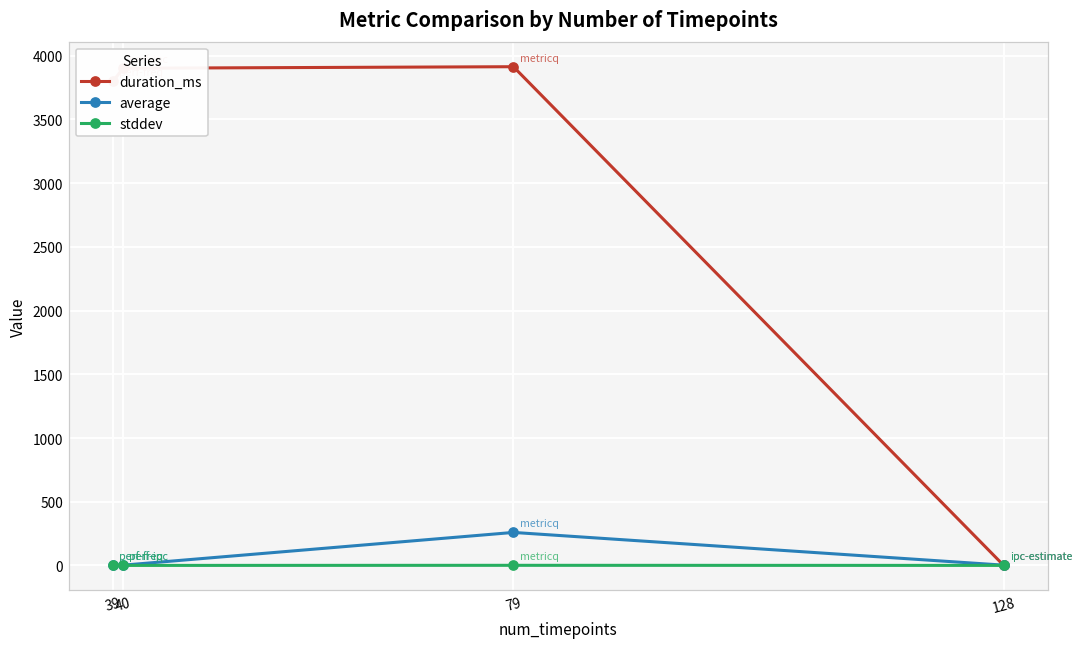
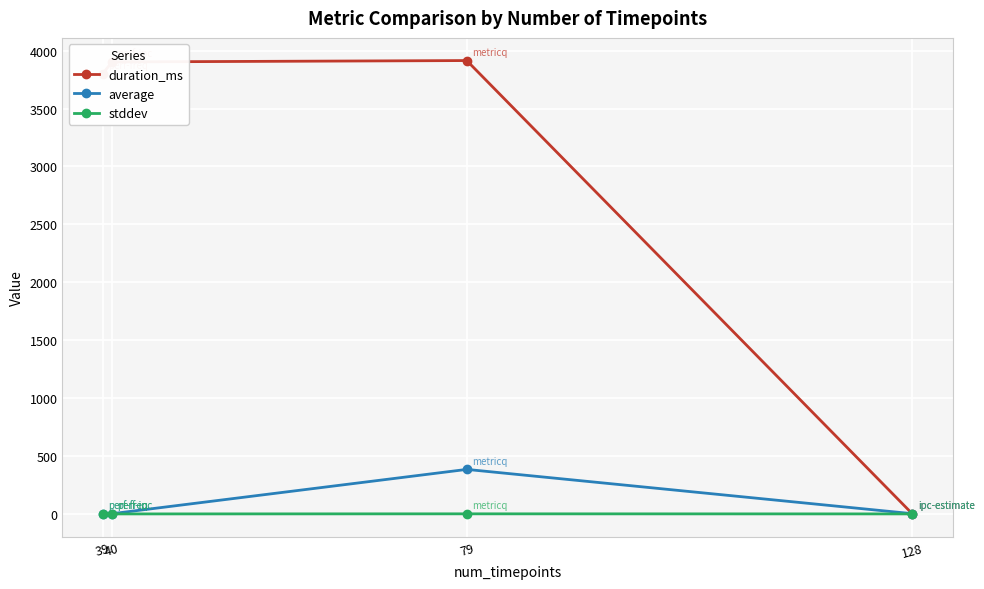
  {
    "duration_ms": {
      "79": 3910
    },
    "average": {
-     "79": 260
+     "79": 380
    },
    "stddev": {
      "79": 0
    }
  }
